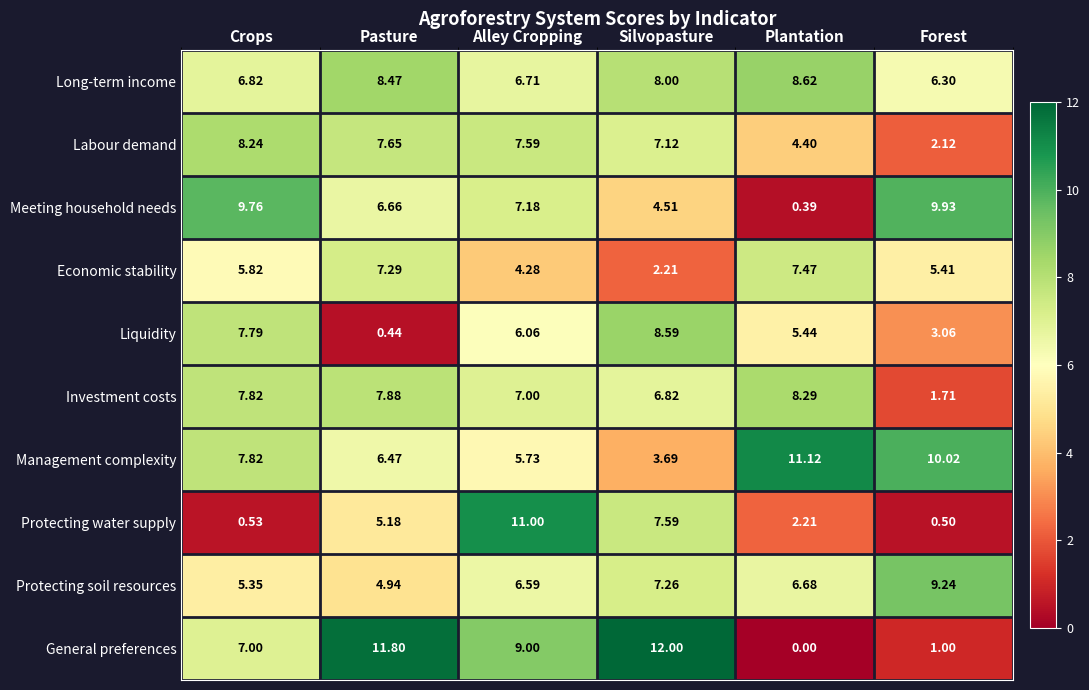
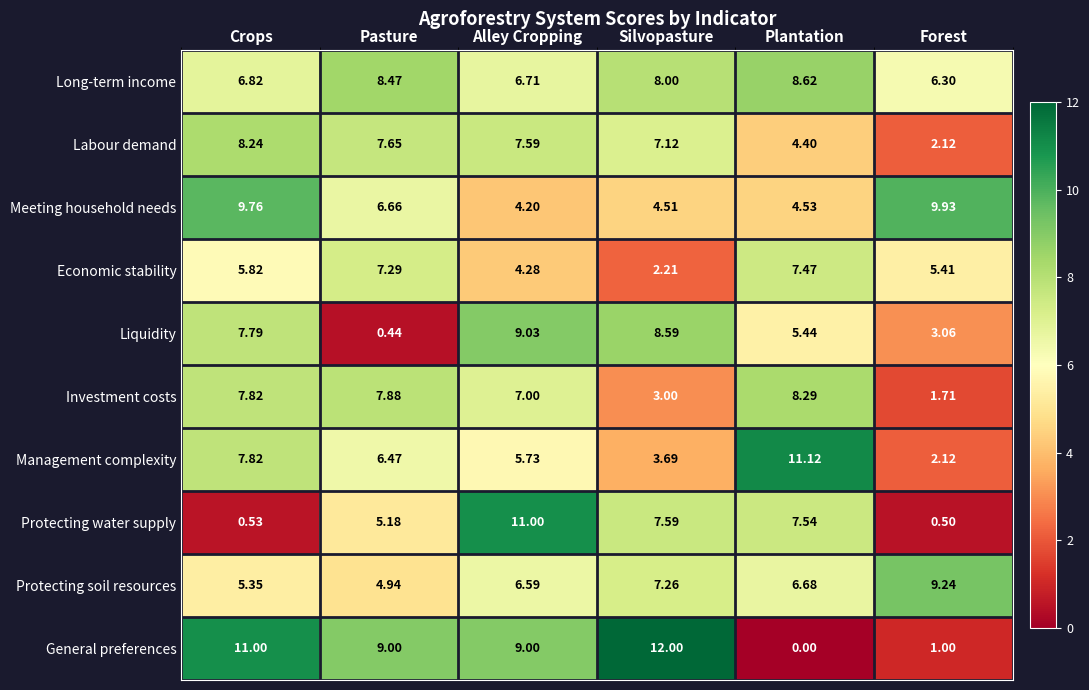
  {
    "Long-term income": {
      "Crops": 6.82,
      "Pasture": 8.47,
      "Alley Cropping": 6.71,
      "Silvopasture": 8.00,
      "Plantation": 8.62,
      "Forest": 6.30
    },
    "Labour demand": {
      "Crops": 8.24,
      "Pasture": 7.65,
      "Alley Cropping": 7.59,
      "Silvopasture": 7.12,
      "Plantation": 4.40,
      "Forest": 2.12
    },
    "Meeting household needs": {
      "Crops": 9.76,
      "Pasture": 6.66,
-     "Alley Cropping": 7.18,
+     "Alley Cropping": 4.20,
      "Silvopasture": 4.51,
-     "Plantation": 0.39,
+     "Plantation": 4.53,
      "Forest": 9.93
    },
    "Economic stability": {
      "Crops": 5.82,
      "Pasture": 7.29,
      "Alley Cropping": 4.28,
      "Silvopasture": 2.21,
      "Plantation": 7.47,
      "Forest": 5.41
    },
    "Liquidity": {
      "Crops": 7.79,
      "Pasture": 0.44,
-     "Alley Cropping": 6.06,
+     "Alley Cropping": 9.03,
      "Silvopasture": 8.59,
      "Plantation": 5.44,
      "Forest": 3.06
    },
    "Investment costs": {
      "Crops": 7.82,
      "Pasture": 7.88,
      "Alley Cropping": 7.00,
-     "Silvopasture": 6.82,
+     "Silvopasture": 3.00,
      "Plantation": 8.29,
      "Forest": 1.71
    },
    "Management complexity": {
      "Crops": 7.82,
      "Pasture": 6.47,
      "Alley Cropping": 5.73,
      "Silvopasture": 3.69,
      "Plantation": 11.12,
-     "Forest": 10.02
+     "Forest": 2.12
    },
    "Protecting water supply": {
      "Crops": 0.53,
      "Pasture": 5.18,
      "Alley Cropping": 11.00,
      "Silvopasture": 7.59,
-     "Plantation": 2.21,
+     "Plantation": 7.54,
      "Forest": 0.50
    },
    "Protecting soil resources": {
      "Crops": 5.35,
      "Pasture": 4.94,
      "Alley Cropping": 6.59,
      "Silvopasture": 7.26,
      "Plantation": 6.68,
      "Forest": 9.24
    },
    "General preferences": {
-     "Crops": 7.00,
-     "Pasture": 11.80,
+     "Crops": 11.00,
+     "Pasture": 9.00,
      "Alley Cropping": 9.00,
      "Silvopasture": 12.00,
      "Plantation": 0.00,
      "Forest": 1.00
    }
  }
